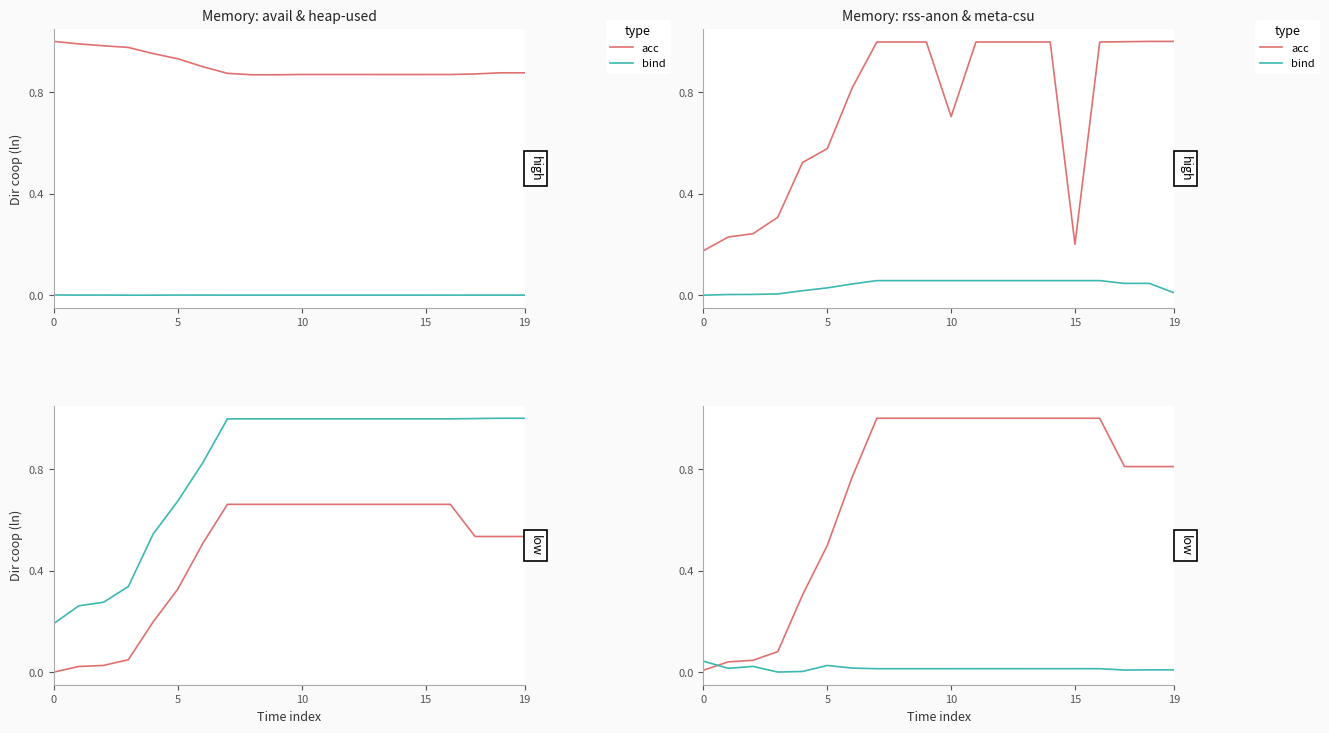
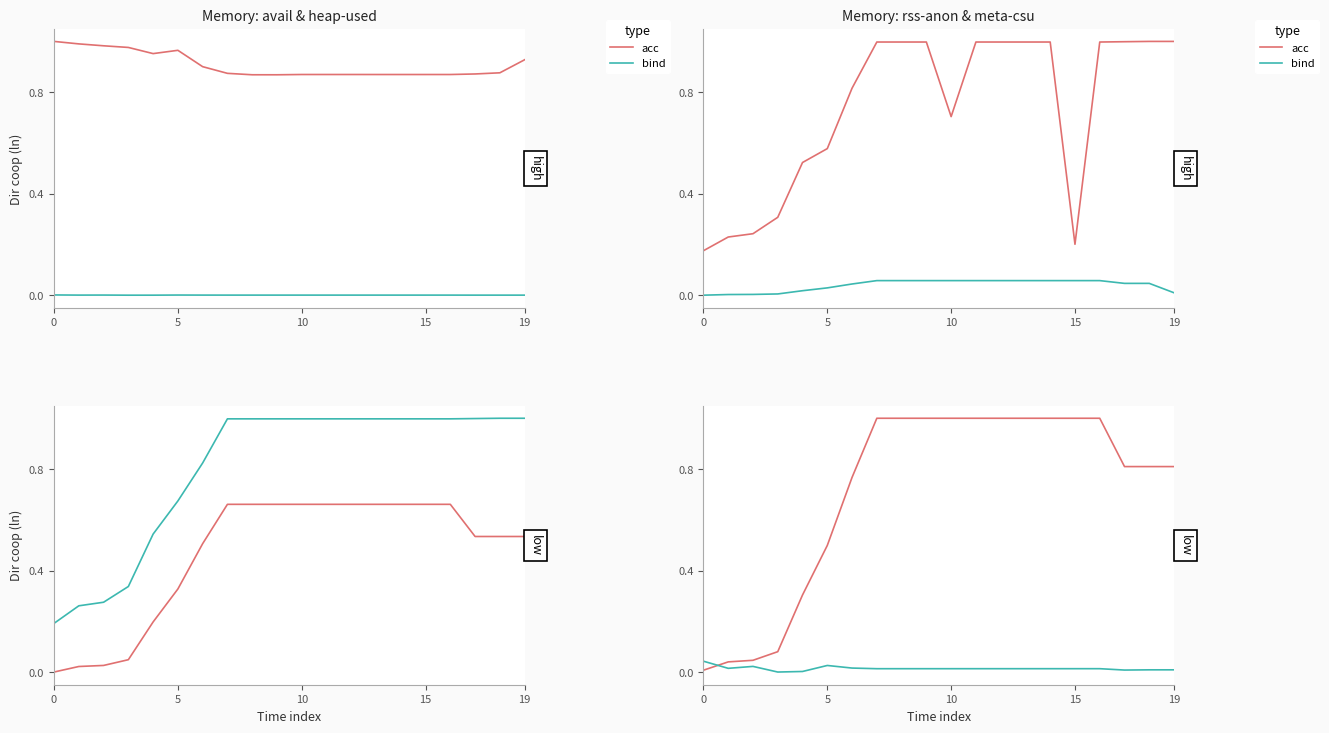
  {
    "Memory: avail & heap-used": {
      "acc": {
        "0": 1.00,
-       "5": 0.93,
+       "5": 0.96,
        "10": 0.87,
        "15": 0.87,
-       "19": 0.88
+       "19": 0.93
      },
      "bind": {
        "0": 0.00,
        "5": 0.00,
        "10": 0.00,
        "15": 0.00,
        "19": 0.00
      }
    },
    "Memory: rss-anon & meta-csu": {
      "acc": {
        "0": 0.18,
        "5": 0.58,
        "10": 0.70,
        "15": 0.20,
        "19": 1.00
      },
      "bind": {
        "0": 0.00,
        "5": 0.03,
        "10": 0.06,
        "15": 0.06,
        "19": 0.01
      }
    }
  }
